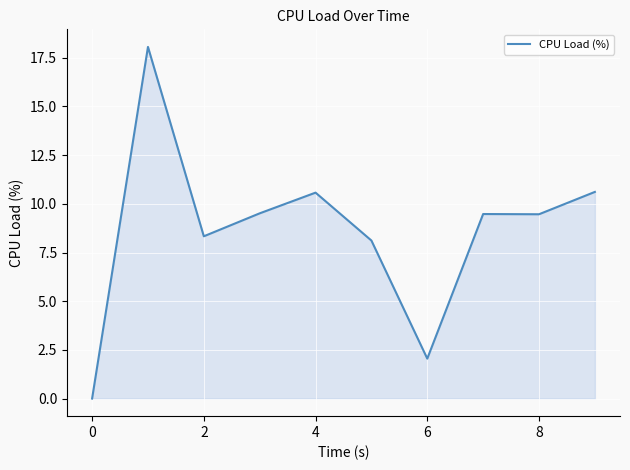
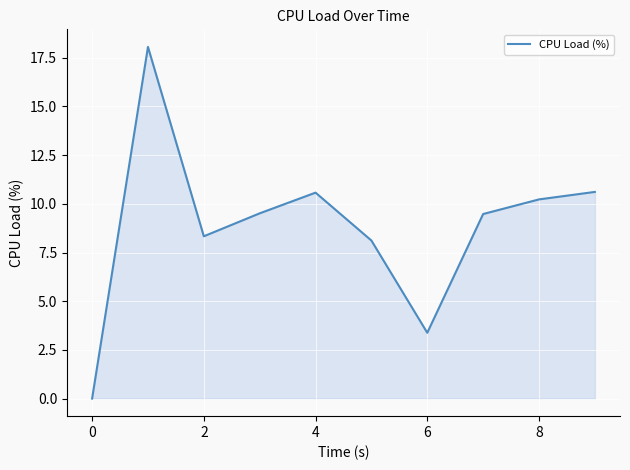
  {
    "0": 0.0,
    "2": 8.3,
    "4": 10.6,
-   "6": 2.1,
-   "8": 9.5
+   "6": 3.4,
+   "8": 10.2
  }
